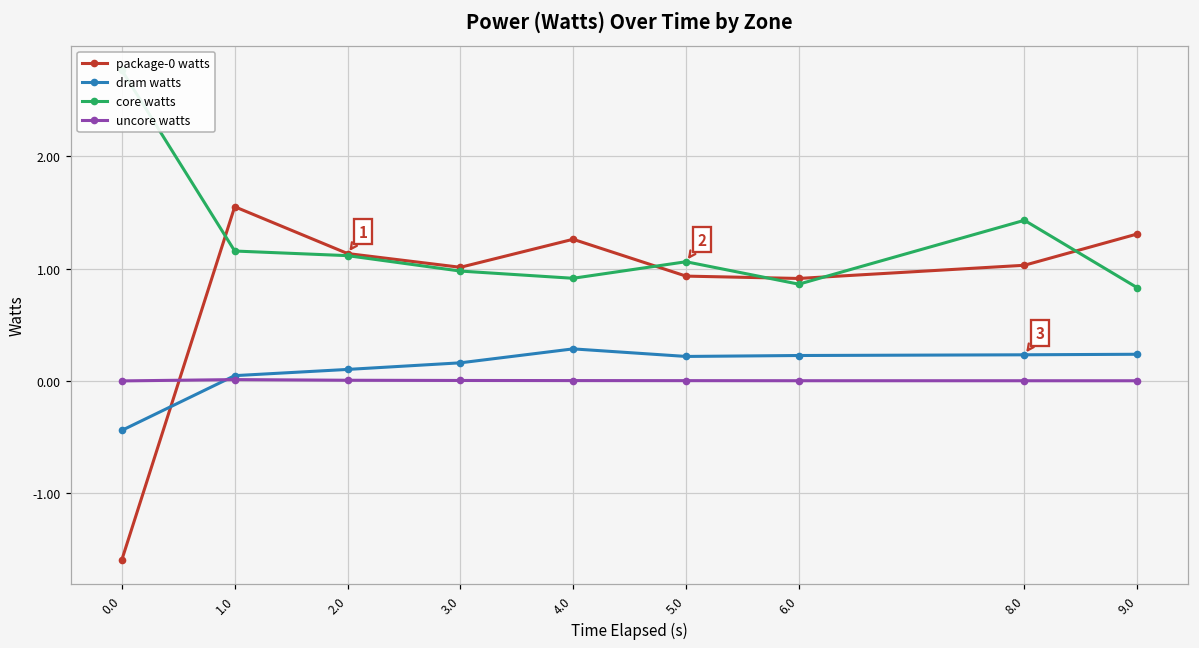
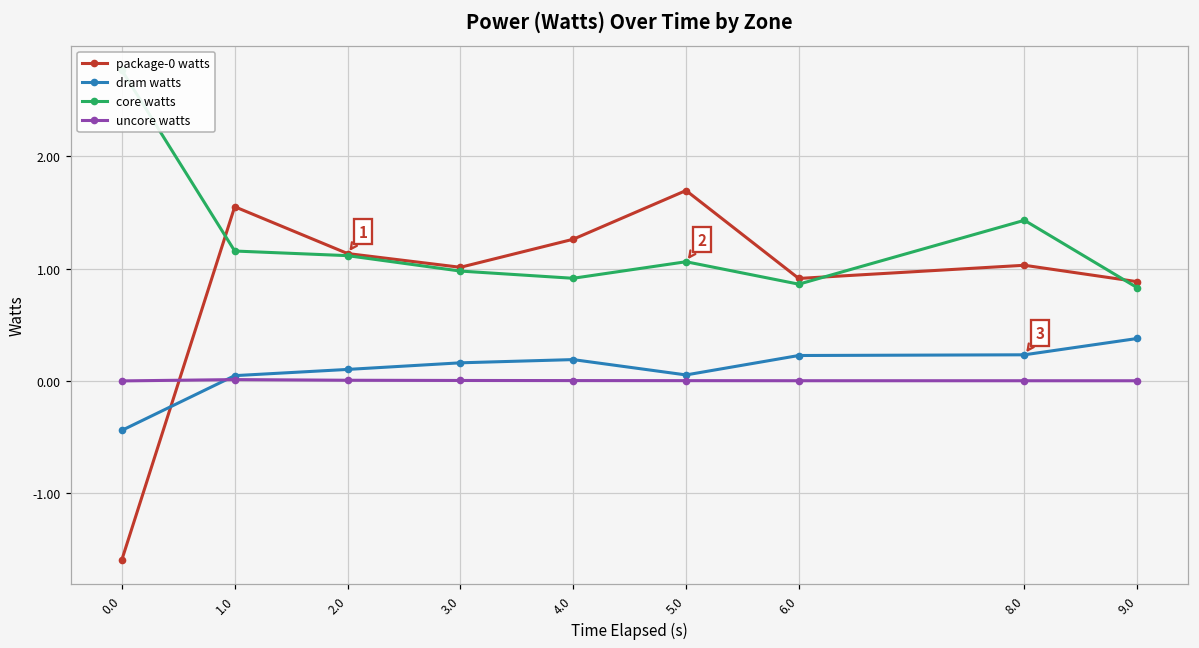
  {
    "package-0 watts": {
      "0.0": -1.59,
      "1.0": 1.55,
      "3.0": 1.01,
      "4.0": 1.26,
-     "5.0": 0.93,
+     "5.0": 1.70,
      "6.0": 0.91,
      "8.0": 1.03,
-     "9.0": 1.31
+     "9.0": 0.88
    },
    "dram watts": {
      "0.0": -0.44,
      "1.0": 0.05,
      "2.0": 0.10,
      "3.0": 0.16,
-     "4.0": 0.29,
-     "5.0": 0.22,
+     "4.0": 0.19,
+     "5.0": 0.05,
      "6.0": 0.23,
-     "9.0": 0.24
+     "9.0": 0.38
    },
    "core watts": {
      "1.0": 1.16,
      "3.0": 0.98,
      "4.0": 0.91,
      "6.0": 0.86,
      "8.0": 1.43,
      "9.0": 0.83
    },
    "uncore watts": {
      "0.0": 0.00,
      "1.0": 0.01,
      "2.0": 0.01,
      "3.0": 0.00,
      "4.0": 0.00,
      "5.0": 0.00,
      "6.0": 0.00,
      "8.0": 0.00,
      "9.0": 0.00
    }
  }
